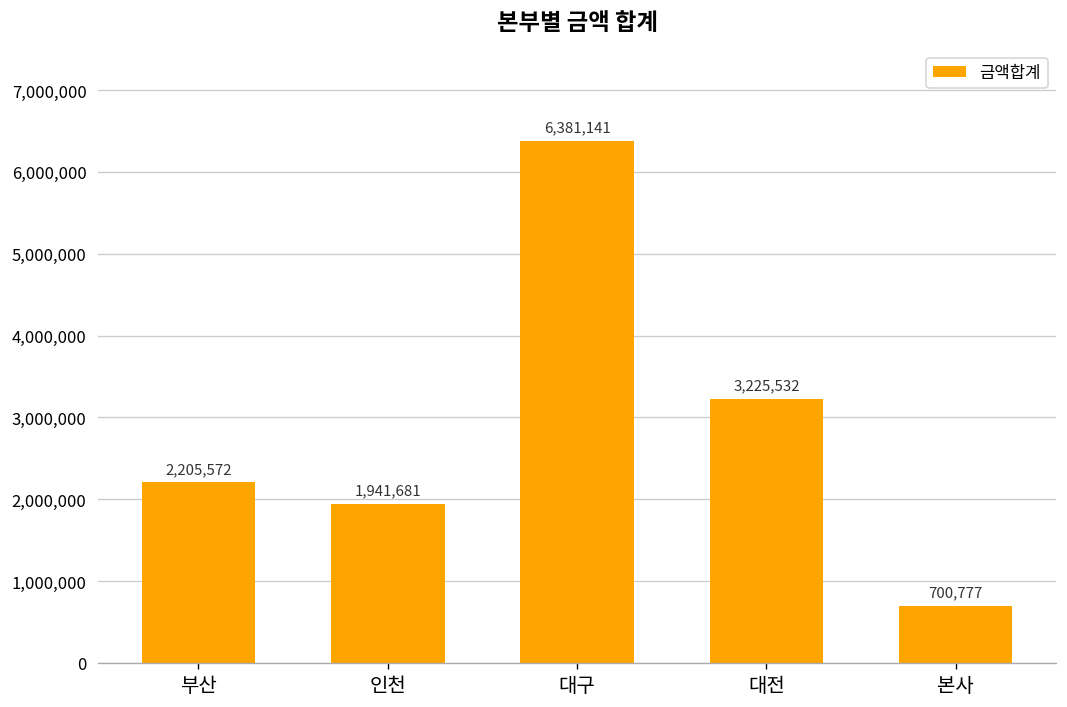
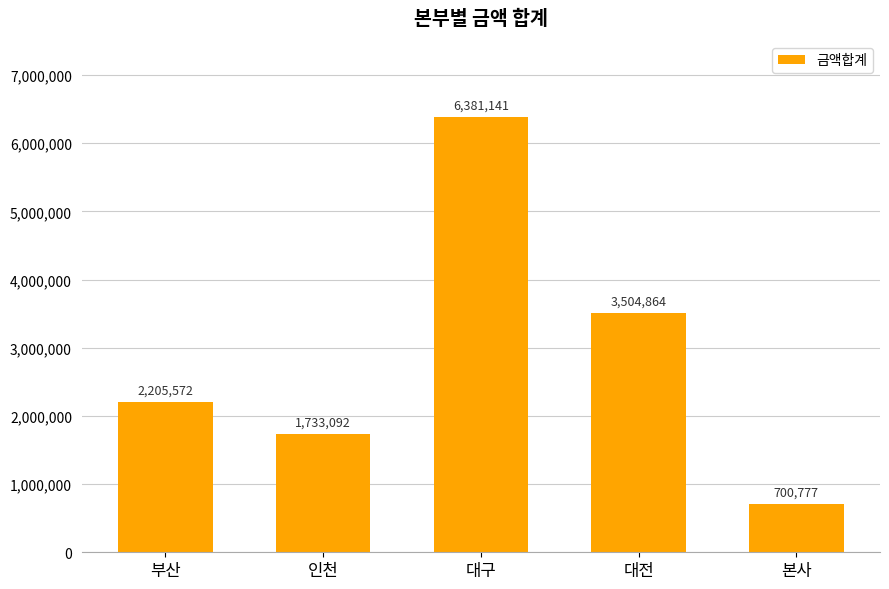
  {
    "부산": "2,205,572",
-   "인천": "1,941,681",
+   "인천": "1,733,092",
    "대구": "6,381,141",
-   "대전": "3,225,532",
+   "대전": "3,504,864",
    "본사": "700,777"
  }
